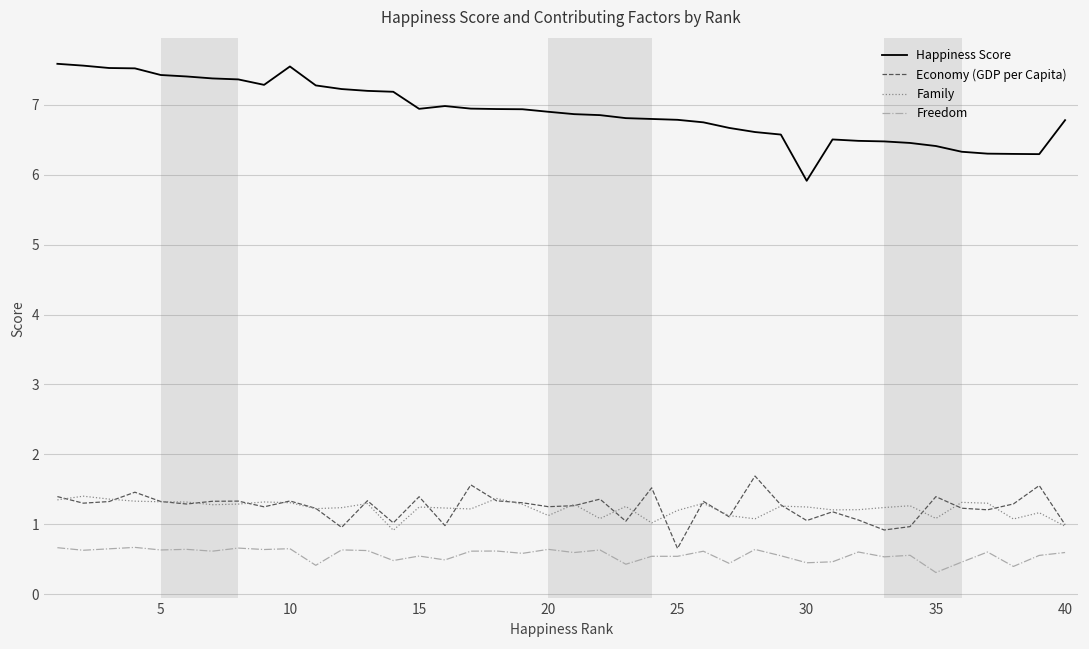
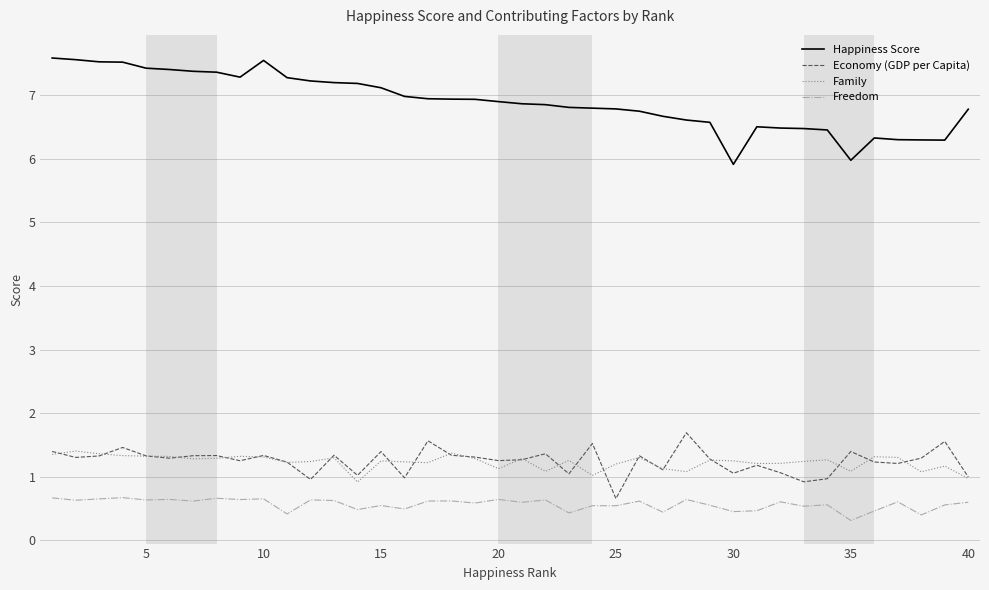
  {
    "Happiness Score": {
      "5": 7.4,
      "10": 7.5,
-     "15": 6.9,
+     "15": 7.1,
      "20": 6.9,
      "25": 6.8,
      "30": 5.9,
-     "35": 6.4,
+     "35": 6.0,
      "40": 6.8
    },
    "Economy (GDP per Capita)": {
      "15": 1.4,
      "20": 1.3,
      "25": 0.7,
      "30": 1.1,
      "35": 1.4
    }
  }
